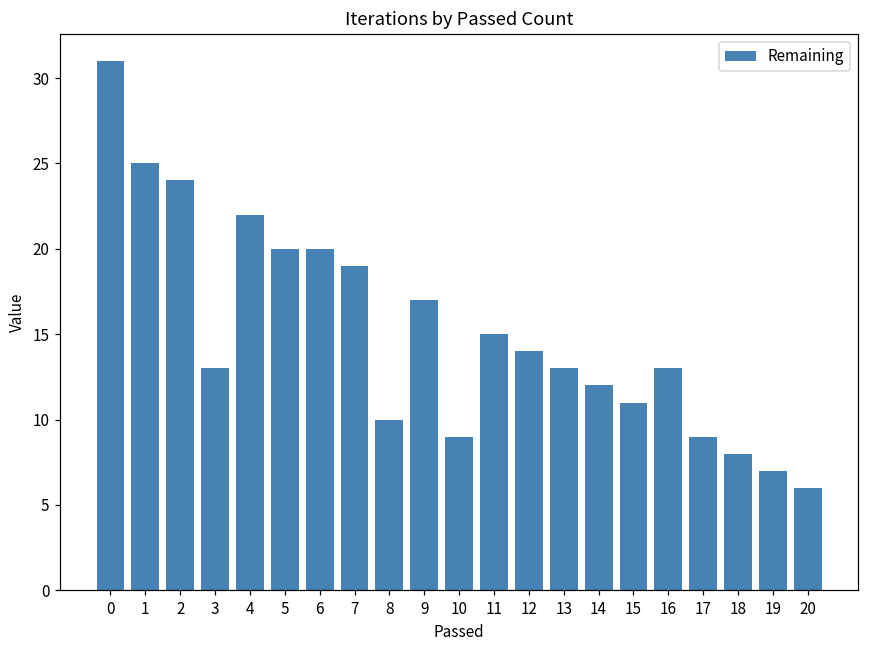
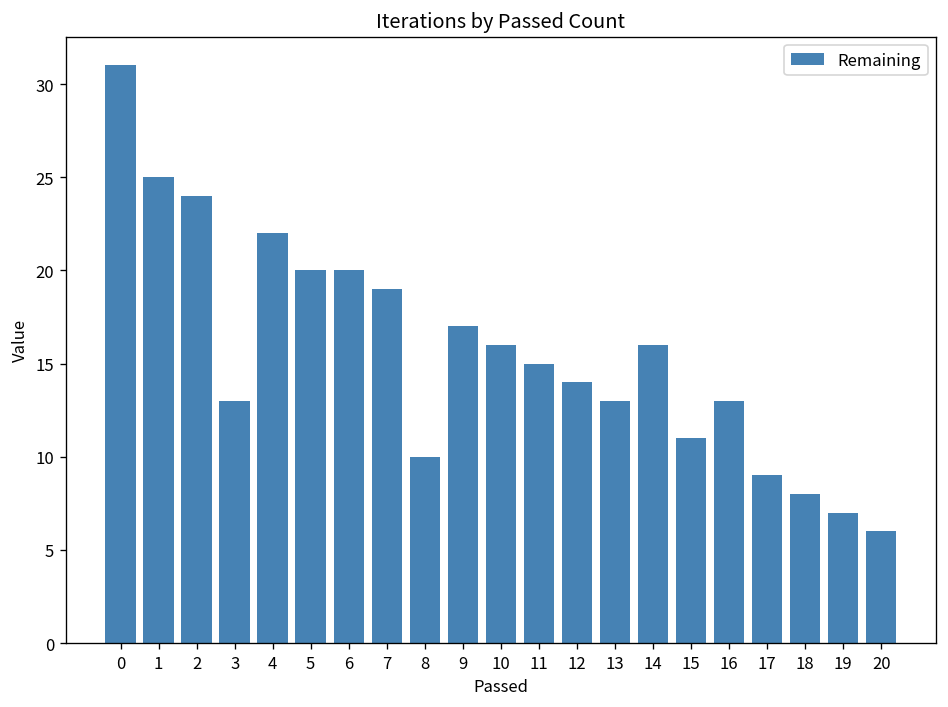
  {
    "0": 31,
    "1": 25,
    "2": 24,
    "3": 13,
    "4": 22,
    "5": 20,
    "6": 20,
    "7": 19,
    "8": 10,
    "9": 17,
-   "10": 9,
+   "10": 16,
    "11": 15,
    "12": 14,
    "13": 13,
-   "14": 12,
+   "14": 16,
    "15": 11,
    "16": 13,
    "17": 9,
    "18": 8,
    "19": 7,
    "20": 6
  }
